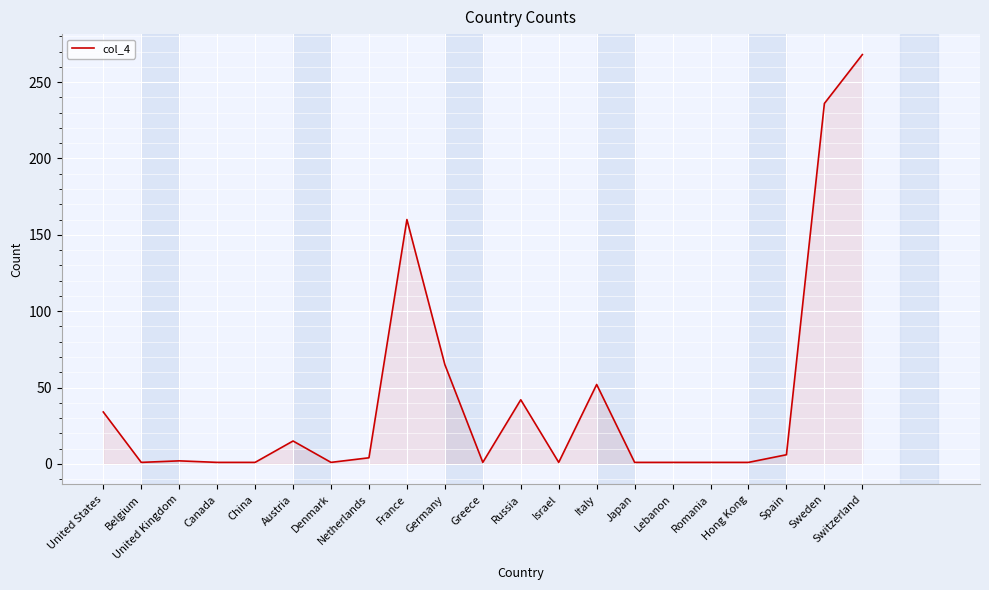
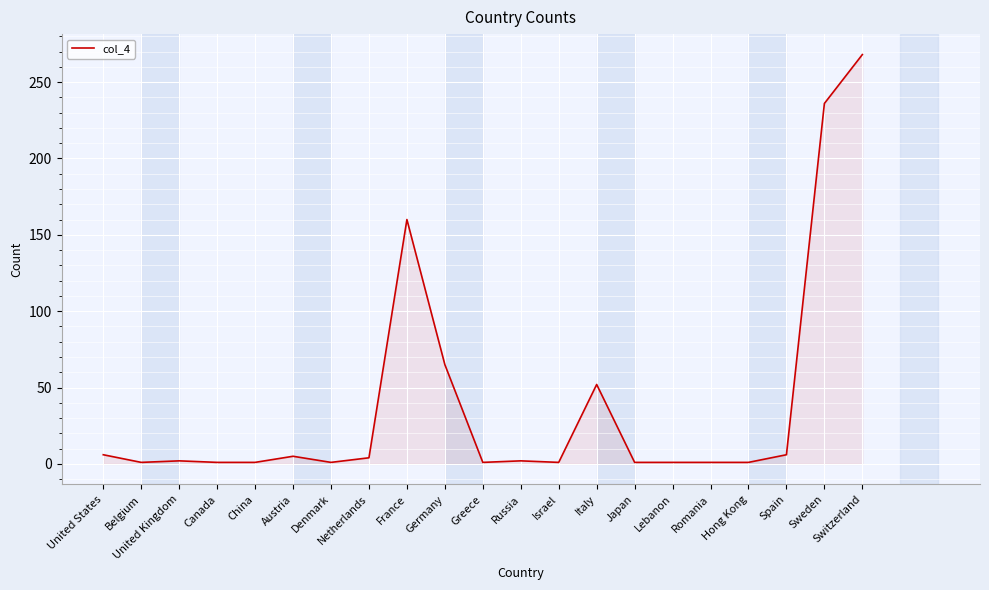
  {
-   "United States": 34,
+   "United States": 6,
    "Belgium": 1,
    "United Kingdom": 2,
    "Canada": 1,
    "China": 1,
-   "Austria": 15,
+   "Austria": 5,
    "Denmark": 1,
    "Netherlands": 4,
    "France": 160,
    "Germany": 65,
    "Greece": 1,
-   "Russia": 42,
+   "Russia": 2,
    "Israel": 1,
    "Italy": 52,
    "Japan": 1,
    "Lebanon": 1,
    "Romania": 1,
    "Hong Kong": 1,
    "Spain": 6,
    "Sweden": 236,
    "Switzerland": 268
  }
